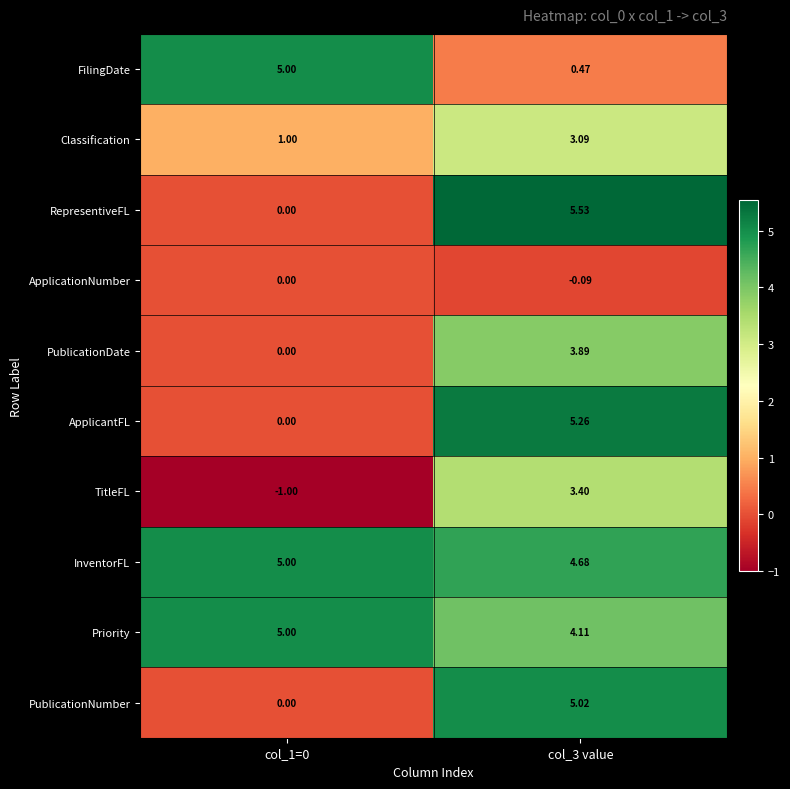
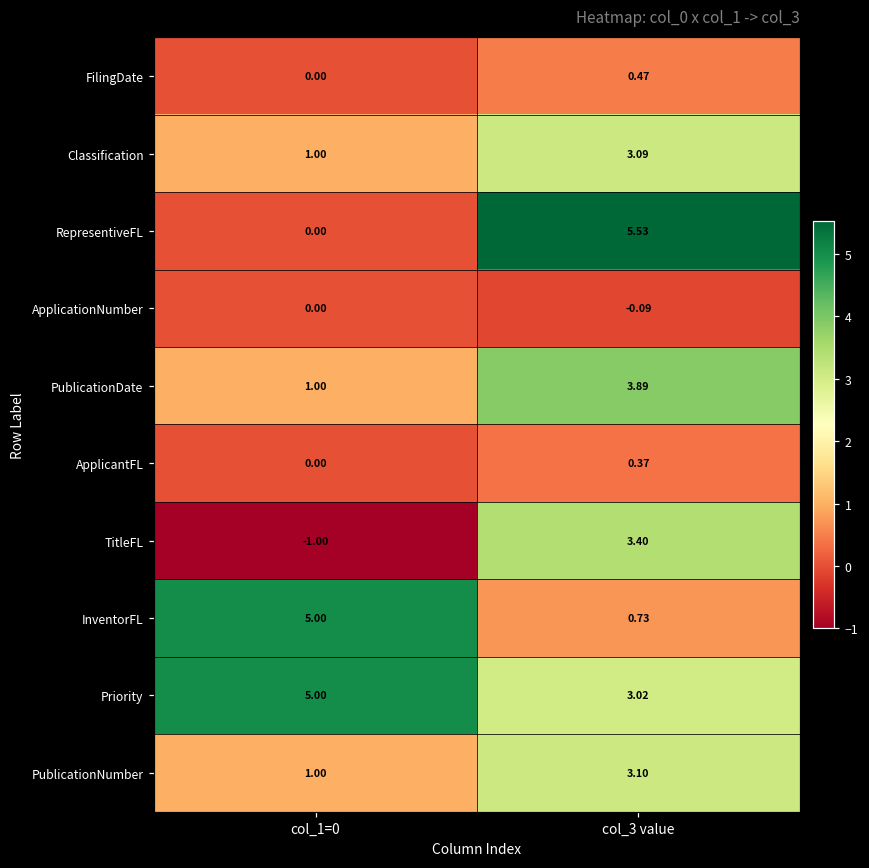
  {
    "FilingDate": {
-     "col_1=0": 5.00,
+     "col_1=0": 0.00,
      "col_3 value": 0.47
    },
    "Classification": {
      "col_1=0": 1.00,
      "col_3 value": 3.09
    },
    "RepresentiveFL": {
      "col_1=0": 0.00,
      "col_3 value": 5.53
    },
    "ApplicationNumber": {
      "col_1=0": 0.00,
      "col_3 value": -0.09
    },
    "PublicationDate": {
-     "col_1=0": 0.00,
+     "col_1=0": 1.00,
      "col_3 value": 3.89
    },
    "ApplicantFL": {
      "col_1=0": 0.00,
-     "col_3 value": 5.26
+     "col_3 value": 0.37
    },
    "TitleFL": {
      "col_1=0": -1.00,
      "col_3 value": 3.40
    },
    "InventorFL": {
      "col_1=0": 5.00,
-     "col_3 value": 4.68
+     "col_3 value": 0.73
    },
    "Priority": {
      "col_1=0": 5.00,
-     "col_3 value": 4.11
+     "col_3 value": 3.02
    },
    "PublicationNumber": {
-     "col_1=0": 0.00,
-     "col_3 value": 5.02
+     "col_1=0": 1.00,
+     "col_3 value": 3.10
    }
  }
